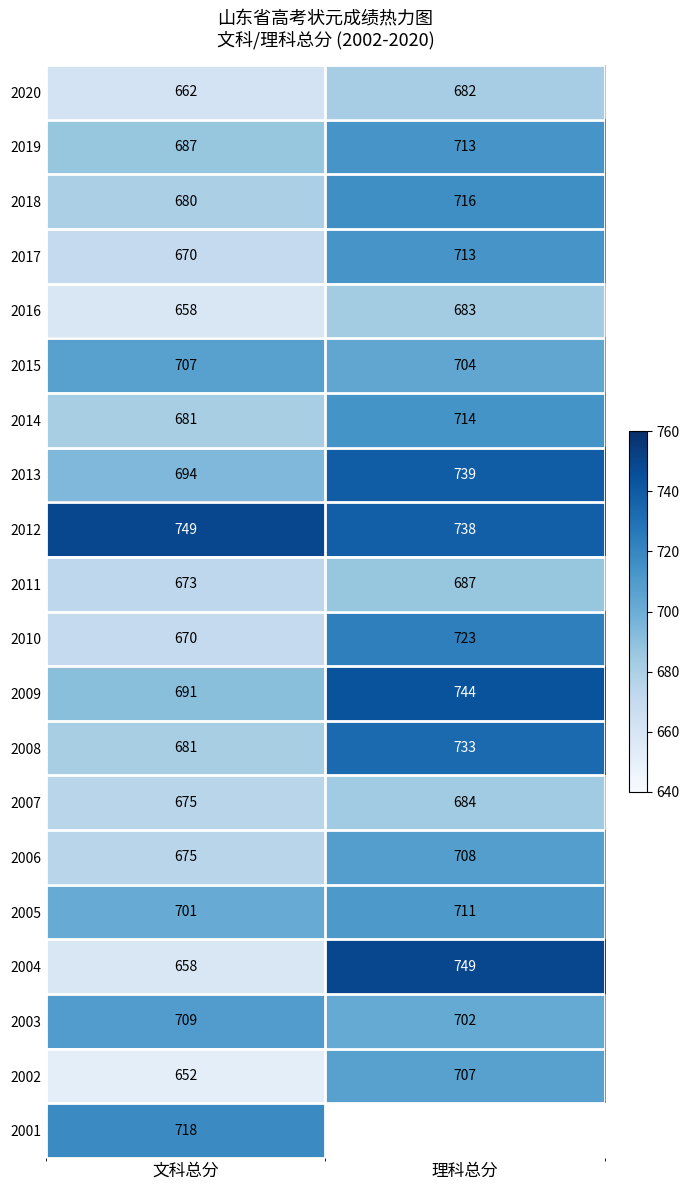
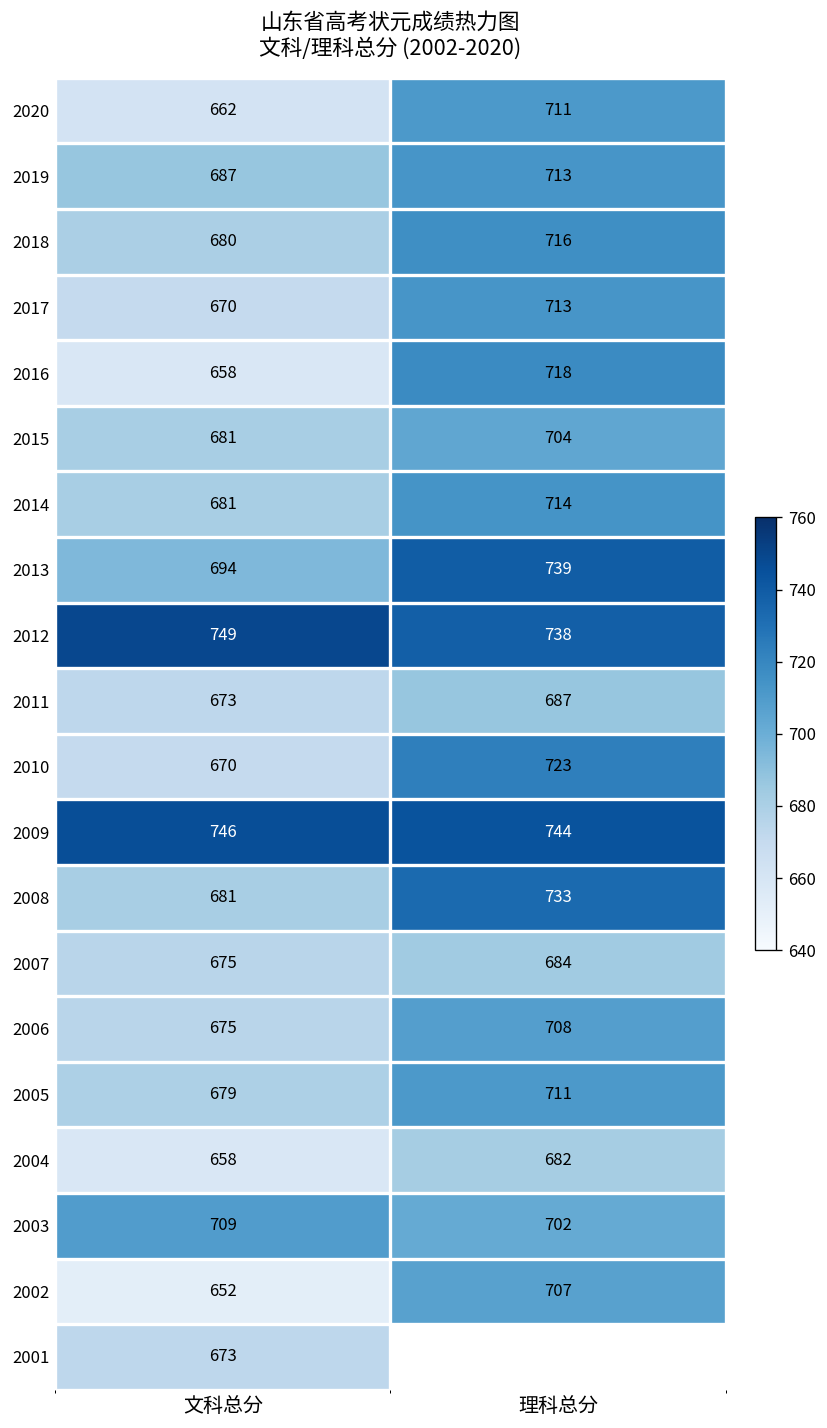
  {
    "2020": {
      "文科总分": 662,
-     "理科总分": 682
+     "理科总分": 711
    },
    "2019": {
      "文科总分": 687,
      "理科总分": 713
    },
    "2018": {
      "文科总分": 680,
      "理科总分": 716
    },
    "2017": {
      "文科总分": 670,
      "理科总分": 713
    },
    "2016": {
      "文科总分": 658,
-     "理科总分": 683
+     "理科总分": 718
    },
    "2015": {
-     "文科总分": 707,
+     "文科总分": 681,
      "理科总分": 704
    },
    "2014": {
      "文科总分": 681,
      "理科总分": 714
    },
    "2013": {
      "文科总分": 694,
      "理科总分": 739
    },
    "2012": {
      "文科总分": 749,
      "理科总分": 738
    },
    "2011": {
      "文科总分": 673,
      "理科总分": 687
    },
    "2010": {
      "文科总分": 670,
      "理科总分": 723
    },
    "2009": {
-     "文科总分": 691,
+     "文科总分": 746,
      "理科总分": 744
    },
    "2008": {
      "文科总分": 681,
      "理科总分": 733
    },
    "2007": {
      "文科总分": 675,
      "理科总分": 684
    },
    "2006": {
      "文科总分": 675,
      "理科总分": 708
    },
    "2005": {
-     "文科总分": 701,
+     "文科总分": 679,
      "理科总分": 711
    },
    "2004": {
      "文科总分": 658,
-     "理科总分": 749
+     "理科总分": 682
    },
    "2003": {
      "文科总分": 709,
      "理科总分": 702
    },
    "2002": {
      "文科总分": 652,
      "理科总分": 707
    },
    "2001": {
-     "文科总分": 718
+     "文科总分": 673
    }
  }
